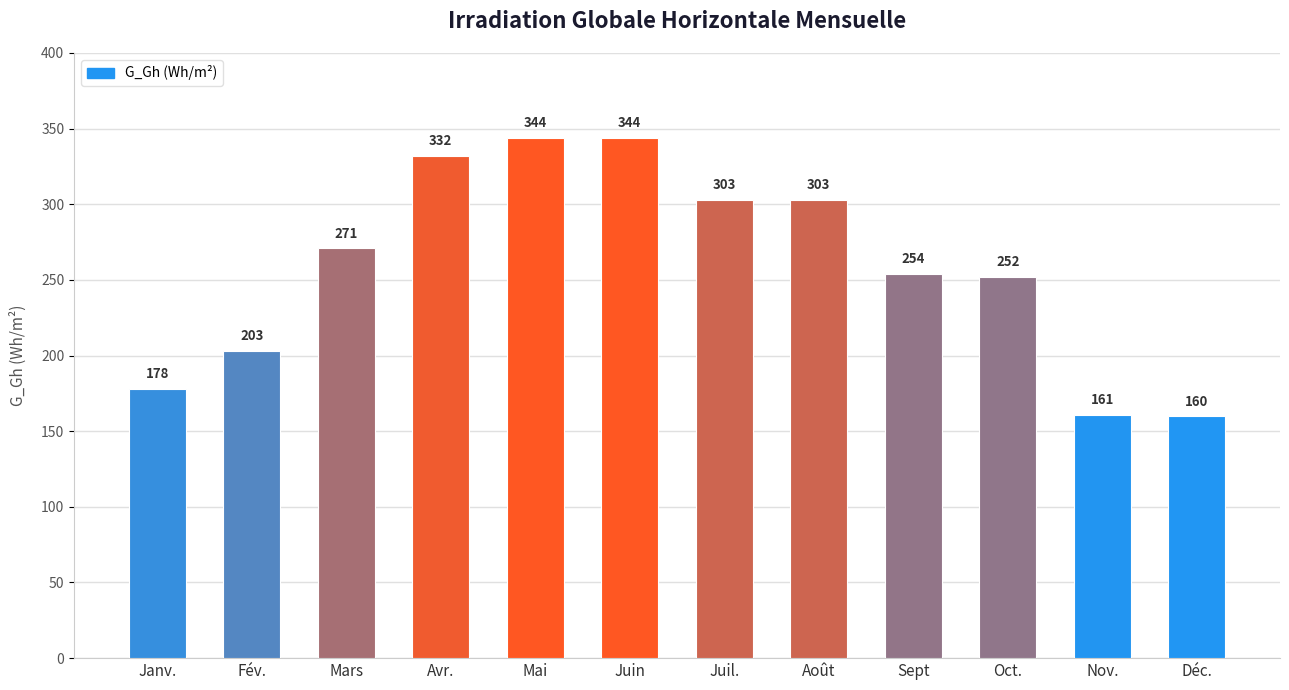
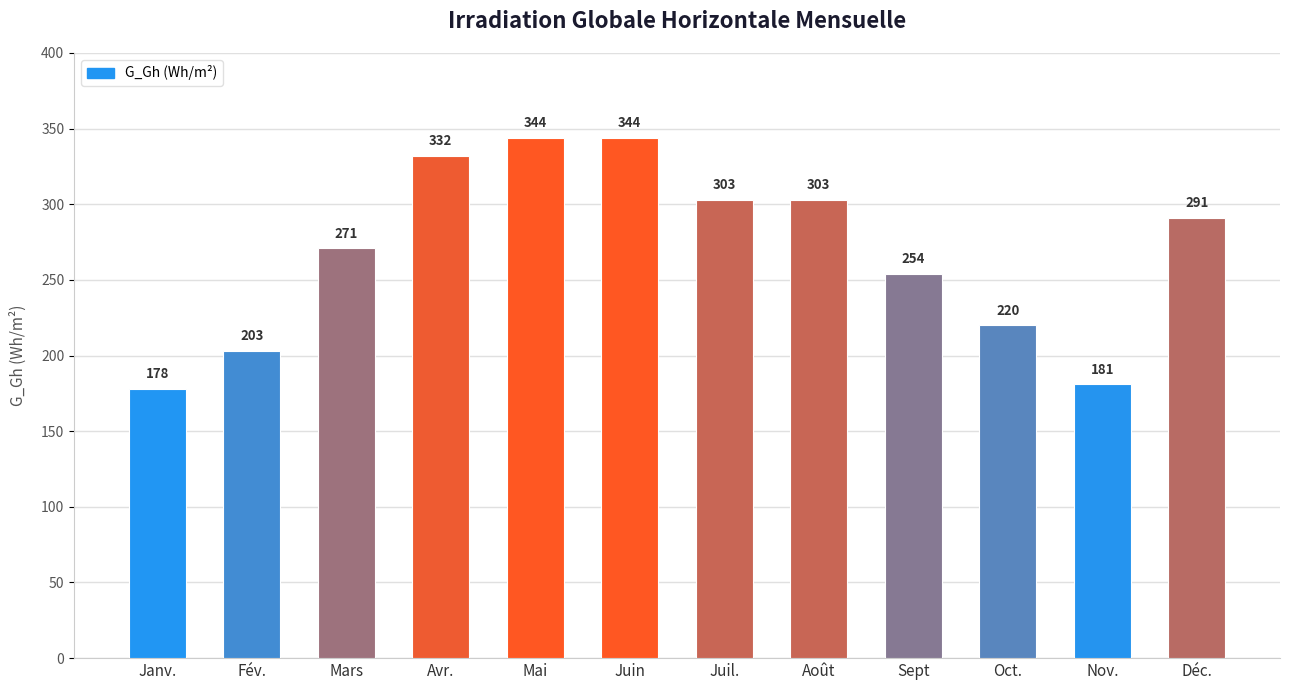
  {
    "Janv.": 178,
    "Fév.": 203,
    "Mars": 271,
    "Avr.": 332,
    "Mai": 344,
    "Juin": 344,
    "Juil.": 303,
    "Août": 303,
    "Sept": 254,
-   "Oct.": 252,
-   "Nov.": 161,
-   "Déc.": 160
+   "Oct.": 220,
+   "Nov.": 181,
+   "Déc.": 291
  }
